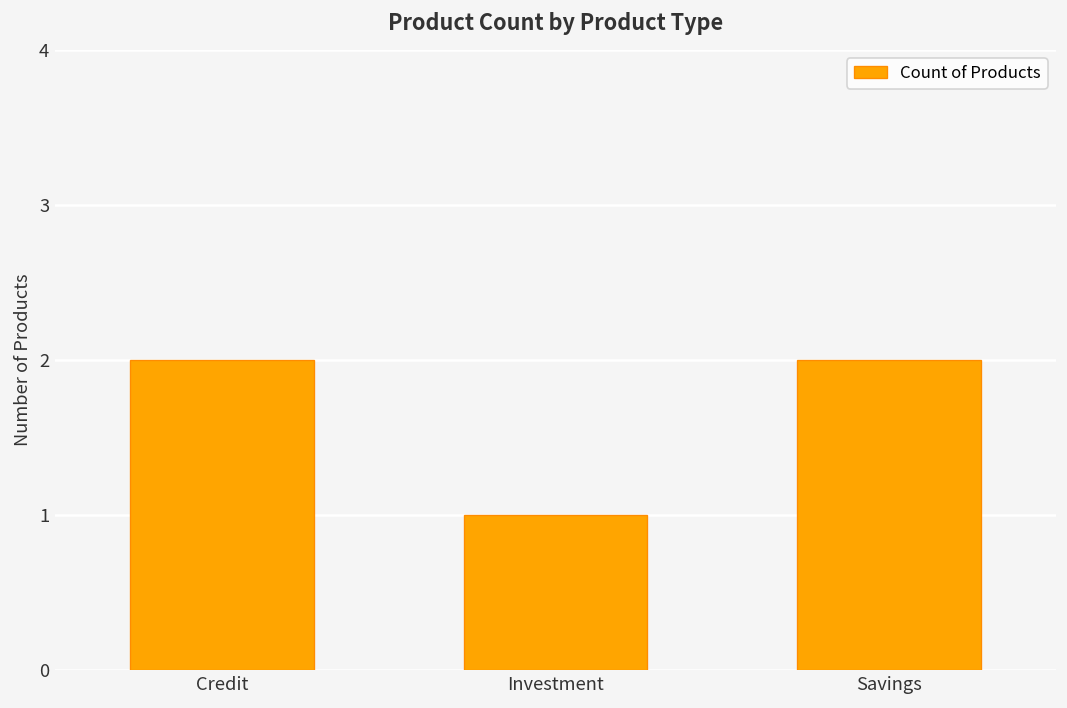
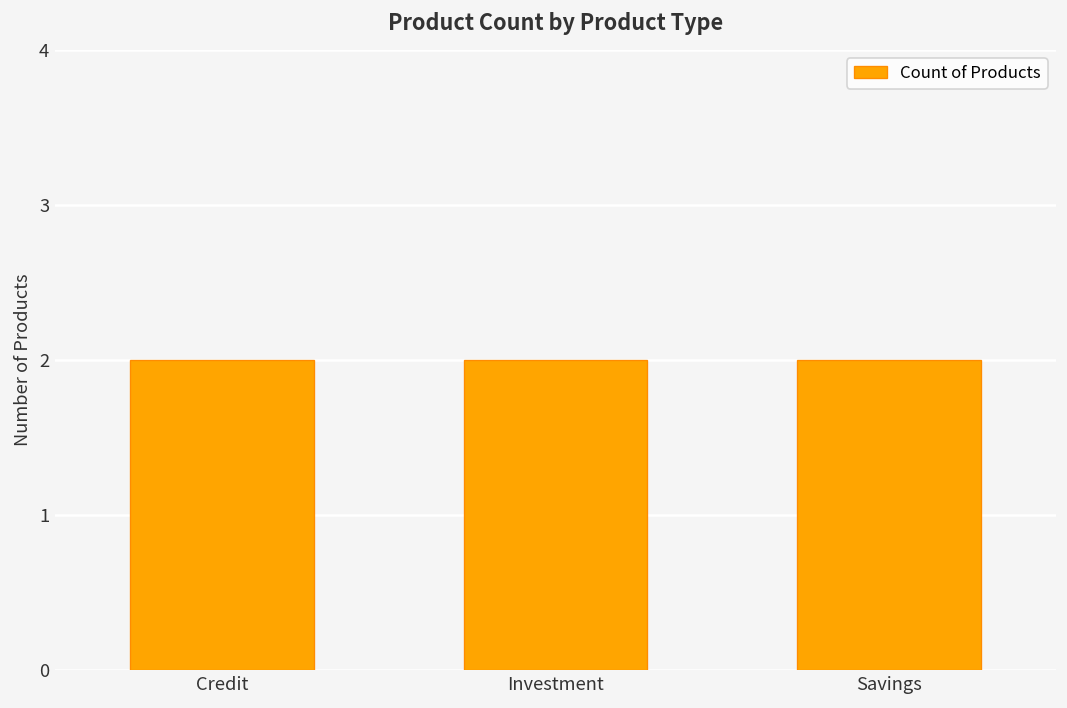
  {
    "Credit": 2,
-   "Investment": 1,
+   "Investment": 2,
    "Savings": 2
  }
